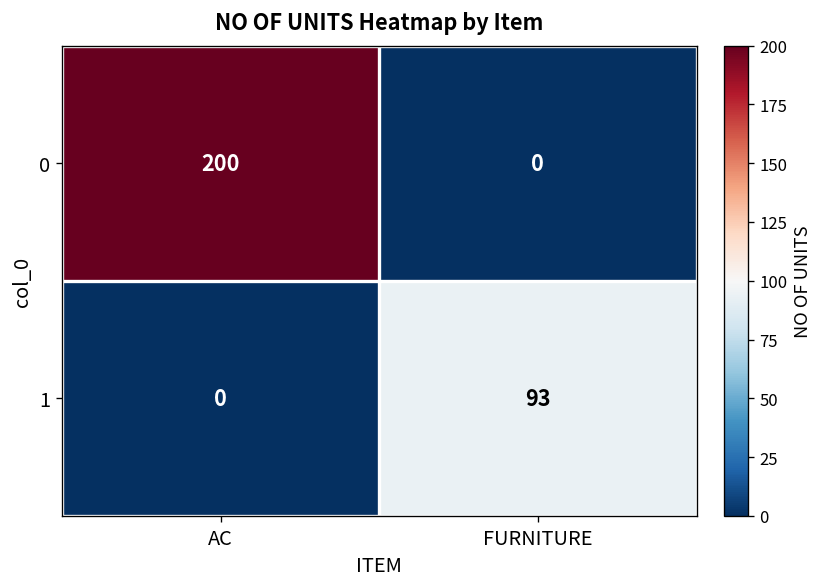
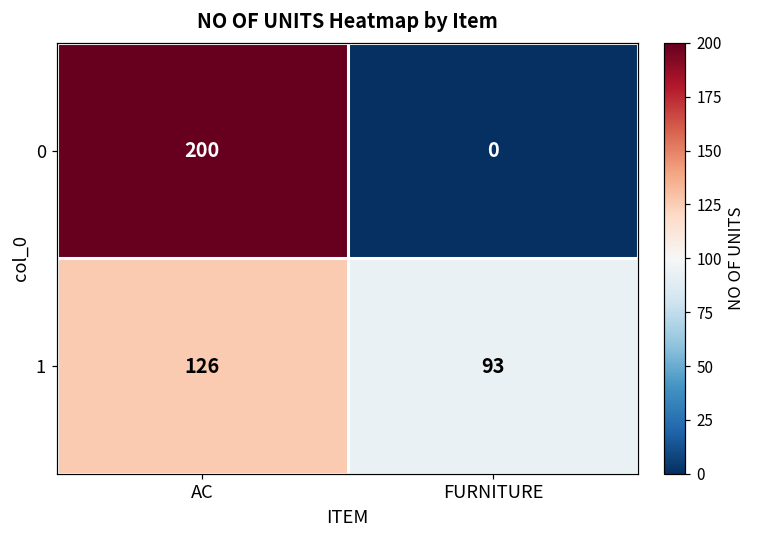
  {
    "0": {
      "AC": 200,
      "FURNITURE": 0
    },
    "1": {
-     "AC": 0,
+     "AC": 126,
      "FURNITURE": 93
    }
  }
